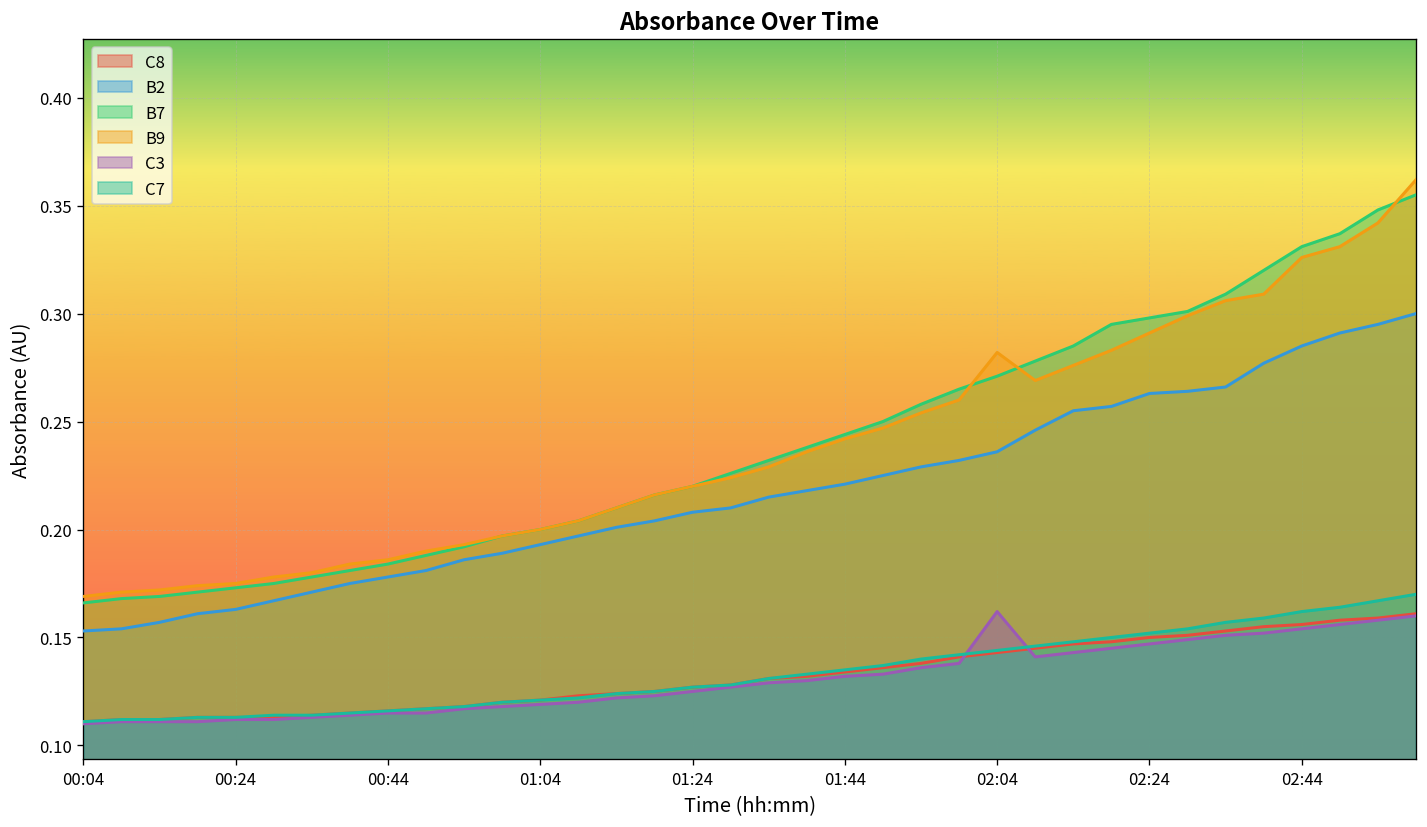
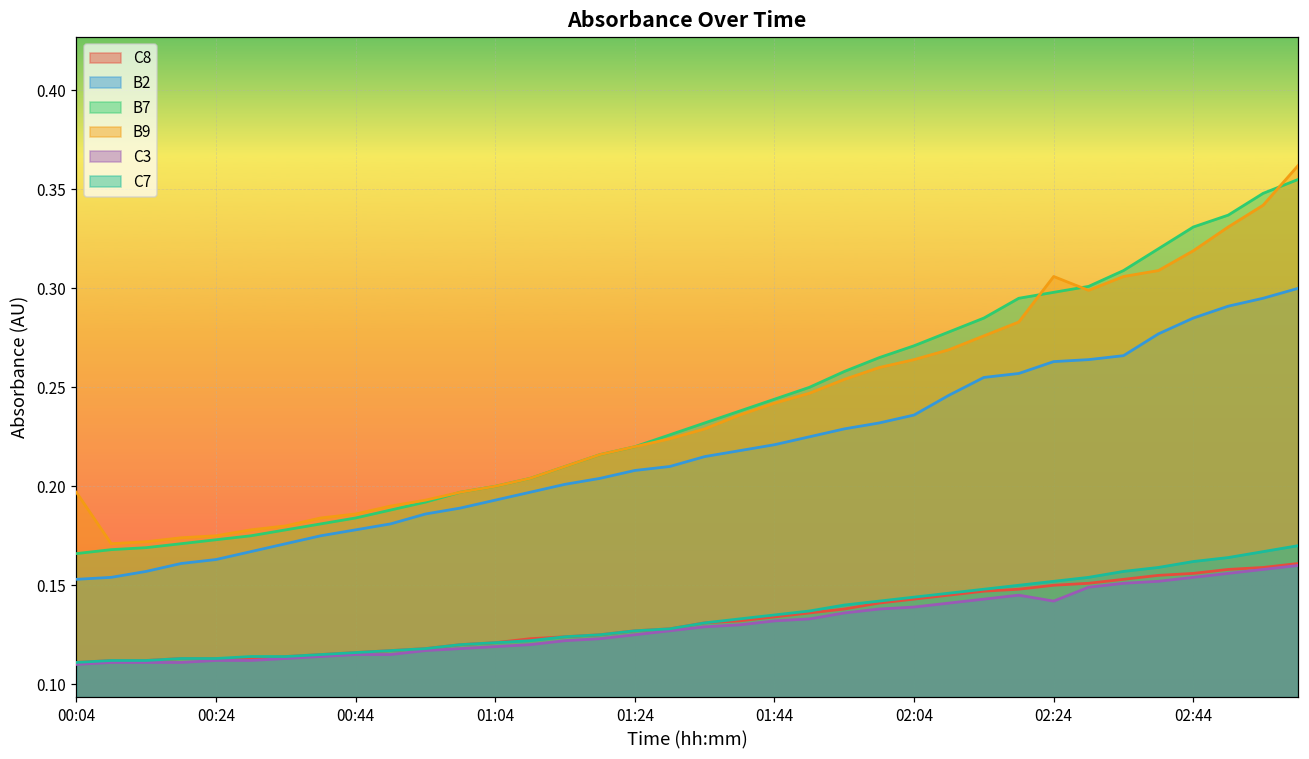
  {
    "C8": {
      "02:24": 0.150,
      "02:44": 0.156
    },
    "B9": {
-     "00:04": 0.169,
+     "00:04": 0.197,
      "00:24": 0.175,
      "00:44": 0.186,
      "01:44": 0.242,
-     "02:04": 0.282,
-     "02:24": 0.291,
-     "02:44": 0.326
+     "02:04": 0.264,
+     "02:24": 0.306,
+     "02:44": 0.319
    },
    "C3": {
      "01:04": 0.119,
      "01:24": 0.125,
      "01:44": 0.132,
-     "02:04": 0.162,
-     "02:24": 0.147,
+     "02:04": 0.139,
+     "02:24": 0.142,
      "02:44": 0.154
    }
  }
